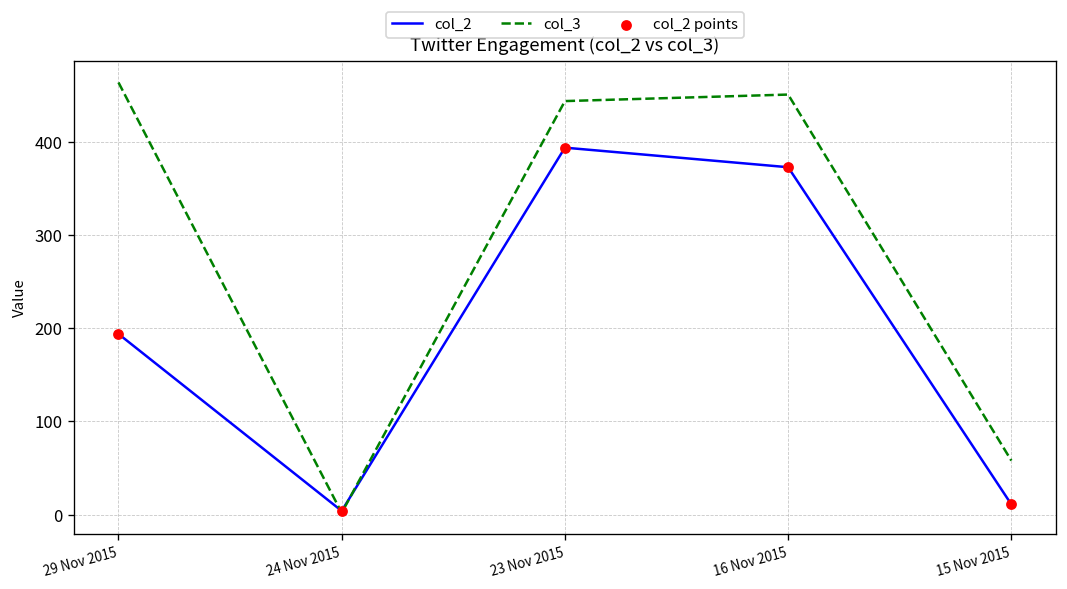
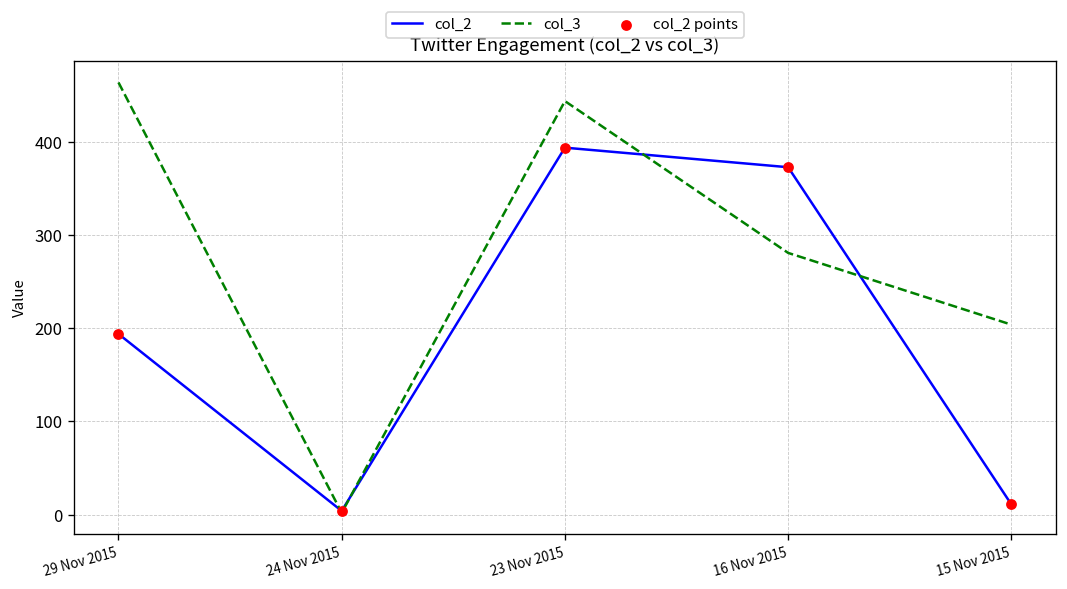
  {
    "col_2 points": {
      "29 Nov 2015": 190,
      "23 Nov 2015": 390,
      "16 Nov 2015": 370,
      "15 Nov 2015": 10
    },
    "col_3": {
      "29 Nov 2015": 460,
      "23 Nov 2015": 440,
-     "16 Nov 2015": 450,
-     "15 Nov 2015": 60
+     "16 Nov 2015": 280,
+     "15 Nov 2015": 200
    }
  }
